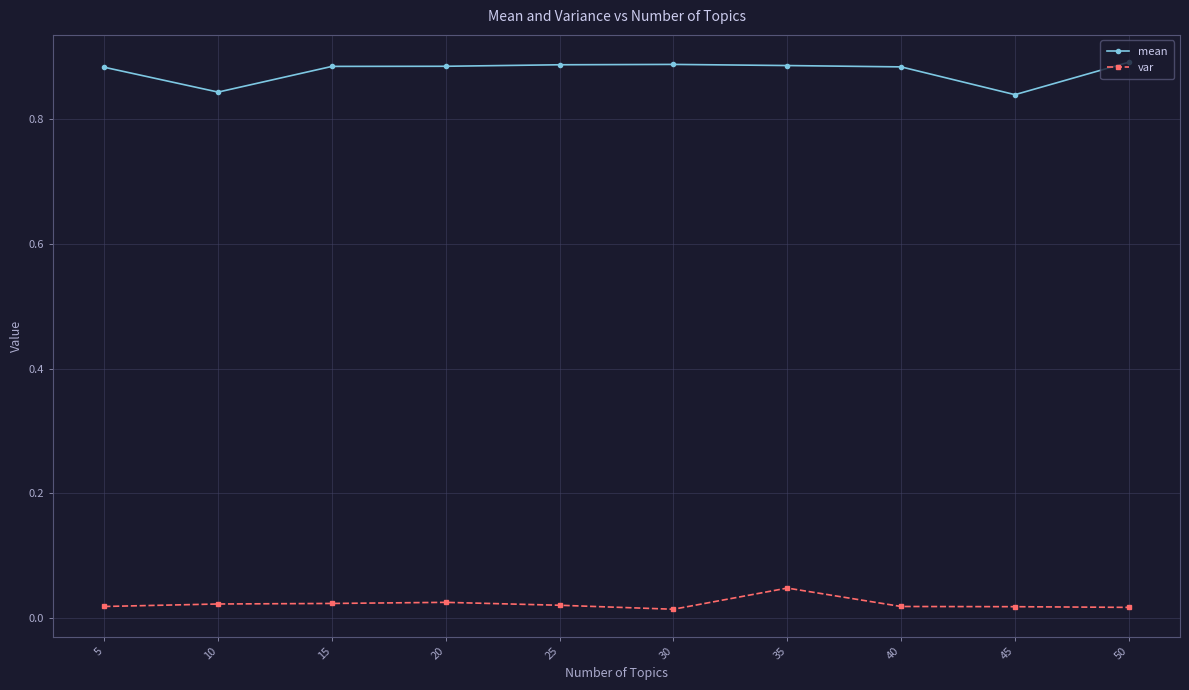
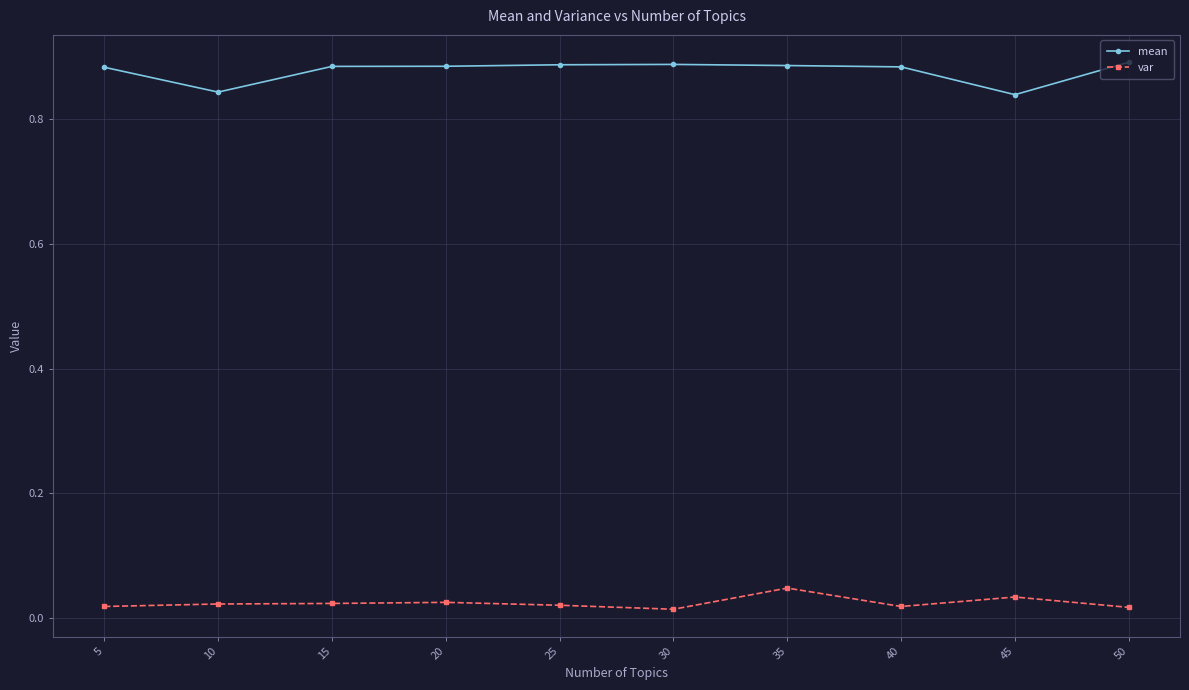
  {
    "mean": {
      "5": 0.88,
      "10": 0.84,
      "15": 0.88,
      "20": 0.89,
      "25": 0.89,
      "30": 0.89,
      "35": 0.89,
      "40": 0.88,
      "45": 0.84
    },
    "var": {
      "5": 0.02,
      "10": 0.02,
      "15": 0.02,
      "20": 0.03,
      "25": 0.02,
      "30": 0.01,
      "35": 0.05,
      "40": 0.02,
-     "45": 0.02,
+     "45": 0.03,
      "50": 0.02
    }
  }
